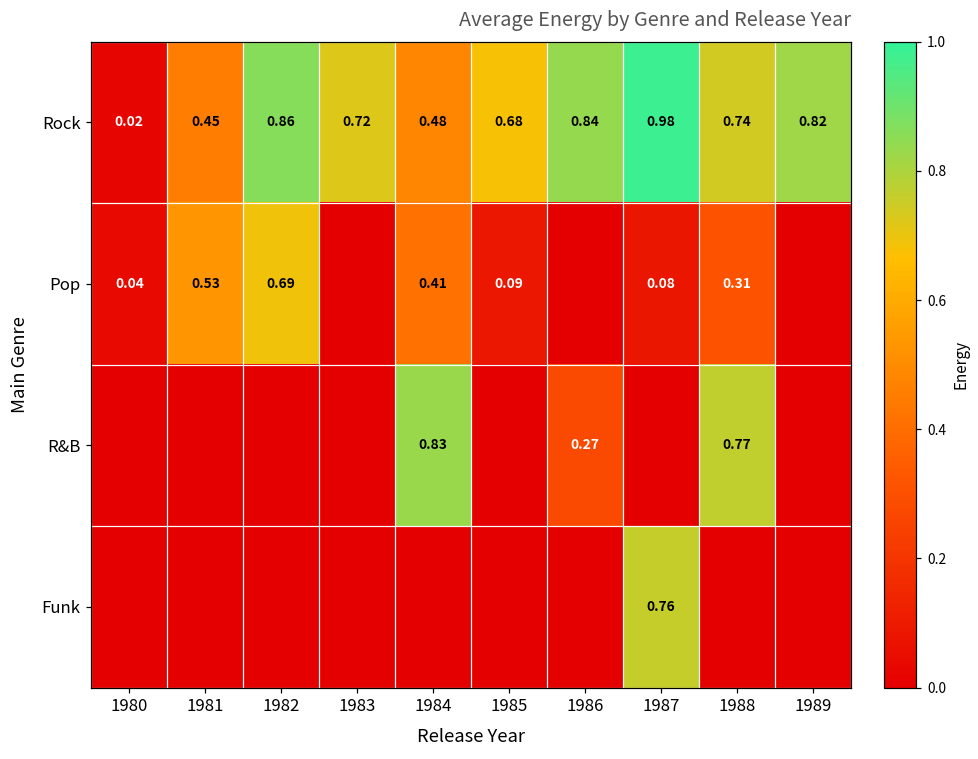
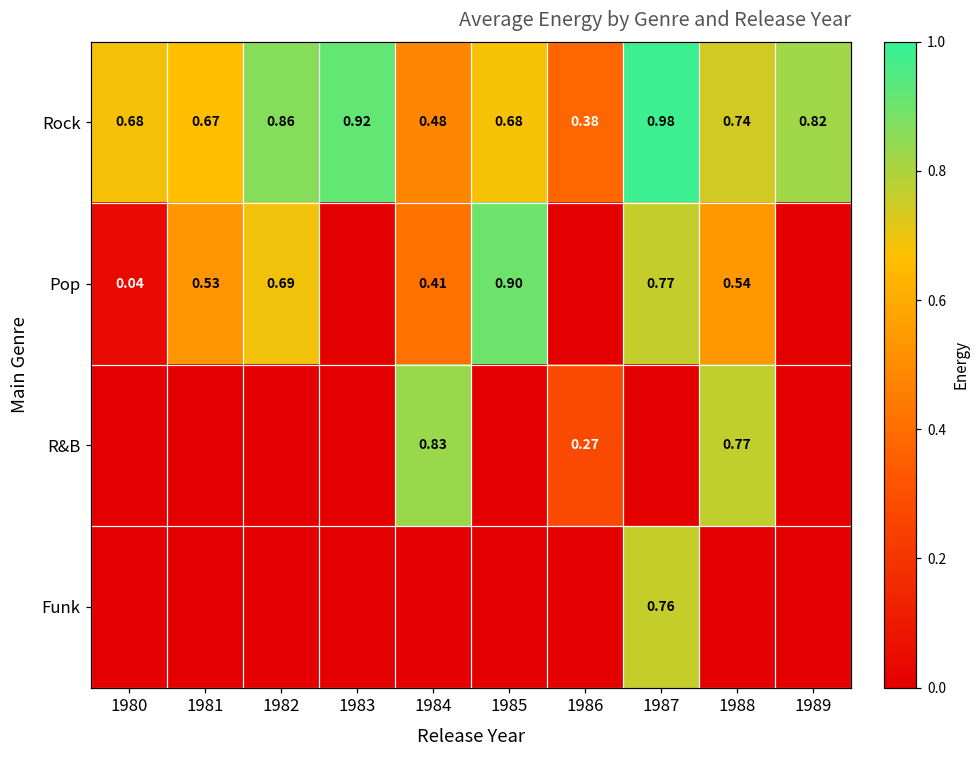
  {
    "Rock": {
-     "1980": 0.02,
-     "1981": 0.45,
+     "1980": 0.68,
+     "1981": 0.67,
      "1982": 0.86,
-     "1983": 0.72,
+     "1983": 0.92,
      "1984": 0.48,
      "1985": 0.68,
-     "1986": 0.84,
+     "1986": 0.38,
      "1987": 0.98,
      "1988": 0.74,
      "1989": 0.82
    },
    "Pop": {
      "1980": 0.04,
      "1981": 0.53,
      "1982": 0.69,
      "1984": 0.41,
-     "1985": 0.09,
-     "1987": 0.08,
-     "1988": 0.31
+     "1985": 0.90,
+     "1987": 0.77,
+     "1988": 0.54
    },
    "R&B": {
      "1984": 0.83,
      "1986": 0.27,
      "1988": 0.77
    },
    "Funk": {
      "1987": 0.76
    }
  }
